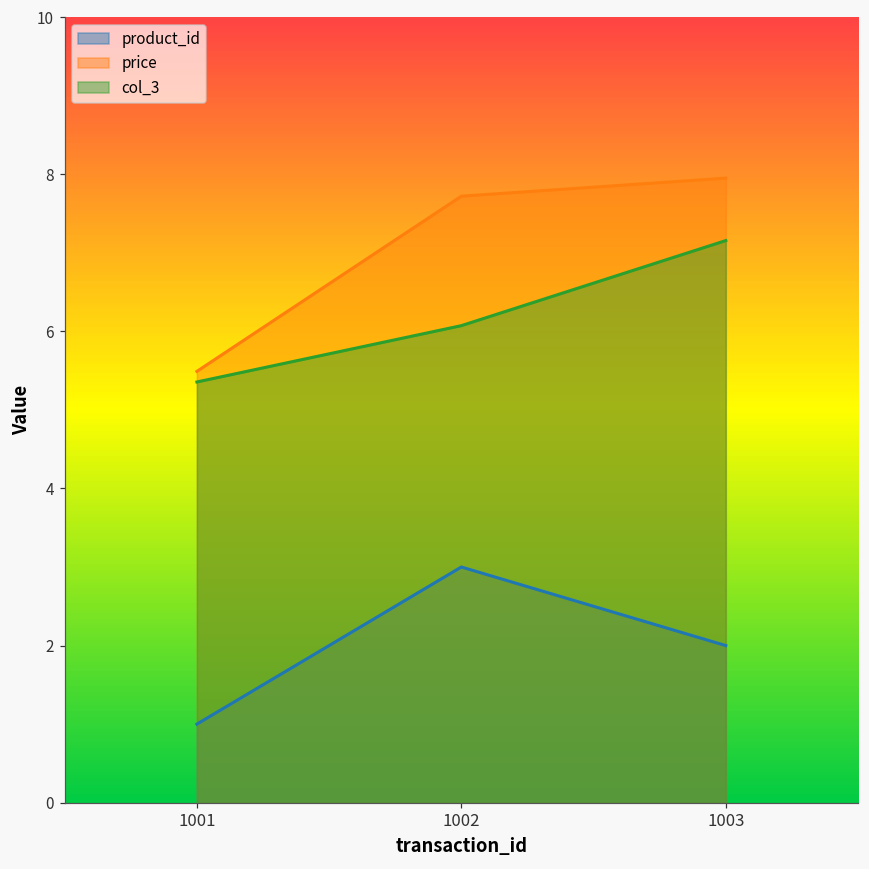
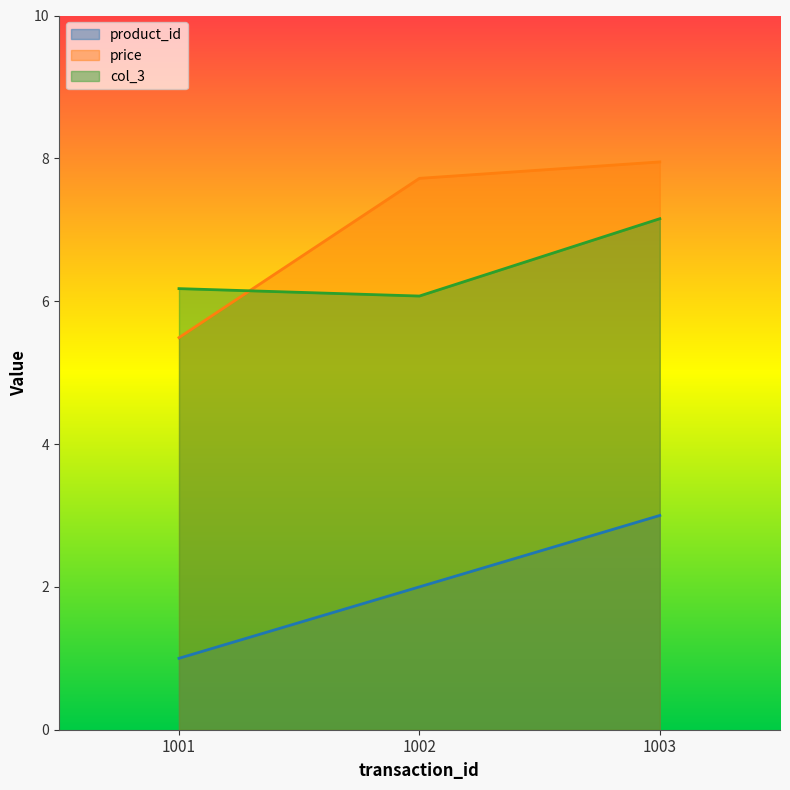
  {
    "product_id": {
      "1001": 1,
-     "1002": 3,
-     "1003": 2
+     "1002": 2,
+     "1003": 3
    },
    "price": {
      "1001": 5.5,
      "1002": 7.7,
      "1003": 8.0
    },
    "col_3": {
-     "1001": 5.4,
+     "1001": 6.2,
      "1002": 6.1,
      "1003": 7.2
    }
  }
